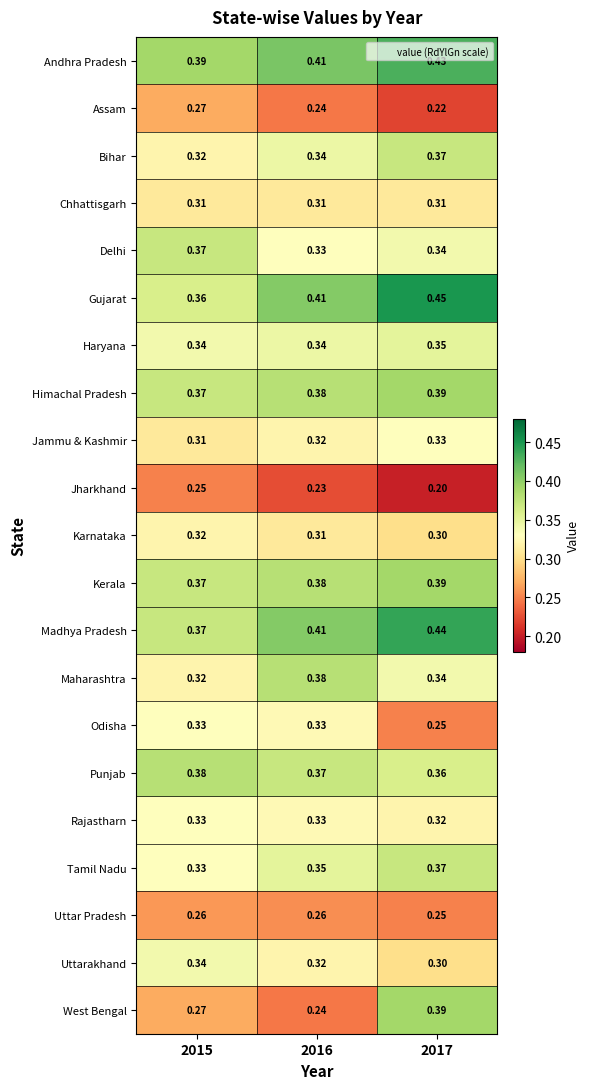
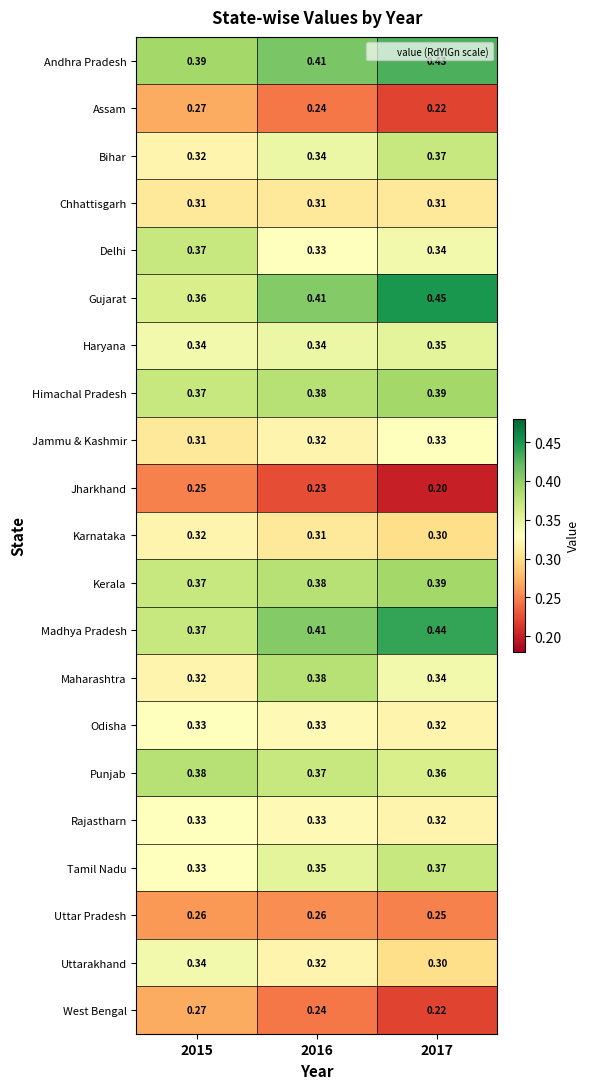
  {
    "Andhra Pradesh": {
      "2015": 0.39,
      "2016": 0.41
    },
    "Assam": {
      "2015": 0.27,
      "2016": 0.24,
      "2017": 0.22
    },
    "Bihar": {
      "2015": 0.32,
      "2016": 0.34,
      "2017": 0.37
    },
    "Chhattisgarh": {
      "2015": 0.31,
      "2016": 0.31,
      "2017": 0.31
    },
    "Delhi": {
      "2015": 0.37,
      "2016": 0.33,
      "2017": 0.34
    },
    "Gujarat": {
      "2015": 0.36,
      "2016": 0.41,
      "2017": 0.45
    },
    "Haryana": {
      "2015": 0.34,
      "2016": 0.34,
      "2017": 0.35
    },
    "Himachal Pradesh": {
      "2015": 0.37,
      "2016": 0.38,
      "2017": 0.39
    },
    "Jammu & Kashmir": {
      "2015": 0.31,
      "2016": 0.32,
      "2017": 0.33
    },
    "Jharkhand": {
      "2015": 0.25,
      "2016": 0.23,
      "2017": 0.20
    },
    "Karnataka": {
      "2015": 0.32,
      "2016": 0.31,
      "2017": 0.30
    },
    "Kerala": {
      "2015": 0.37,
      "2016": 0.38,
      "2017": 0.39
    },
    "Madhya Pradesh": {
      "2015": 0.37,
      "2016": 0.41,
      "2017": 0.44
    },
    "Maharashtra": {
      "2015": 0.32,
      "2016": 0.38,
      "2017": 0.34
    },
    "Odisha": {
      "2015": 0.33,
      "2016": 0.33,
-     "2017": 0.25
+     "2017": 0.32
    },
    "Punjab": {
      "2015": 0.38,
      "2016": 0.37,
      "2017": 0.36
    },
    "Rajastharn": {
      "2015": 0.33,
      "2016": 0.33,
      "2017": 0.32
    },
    "Tamil Nadu": {
      "2015": 0.33,
      "2016": 0.35,
      "2017": 0.37
    },
    "Uttar Pradesh": {
      "2015": 0.26,
      "2016": 0.26,
      "2017": 0.25
    },
    "Uttarakhand": {
      "2015": 0.34,
      "2016": 0.32,
      "2017": 0.30
    },
    "West Bengal": {
      "2015": 0.27,
      "2016": 0.24,
-     "2017": 0.39
+     "2017": 0.22
    }
  }
